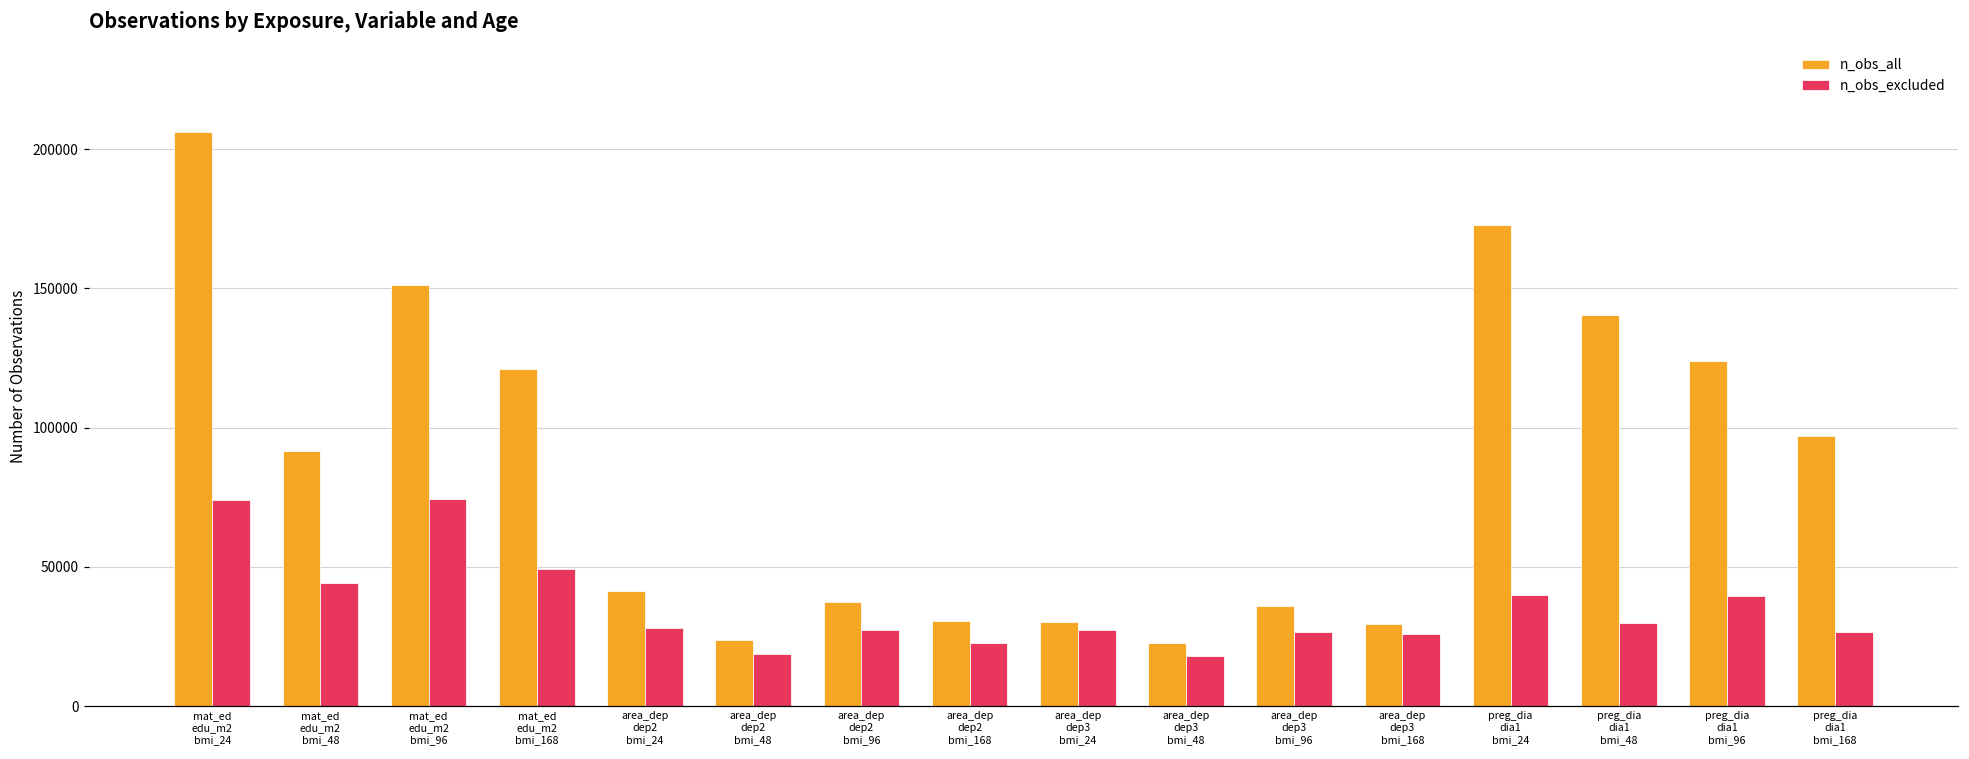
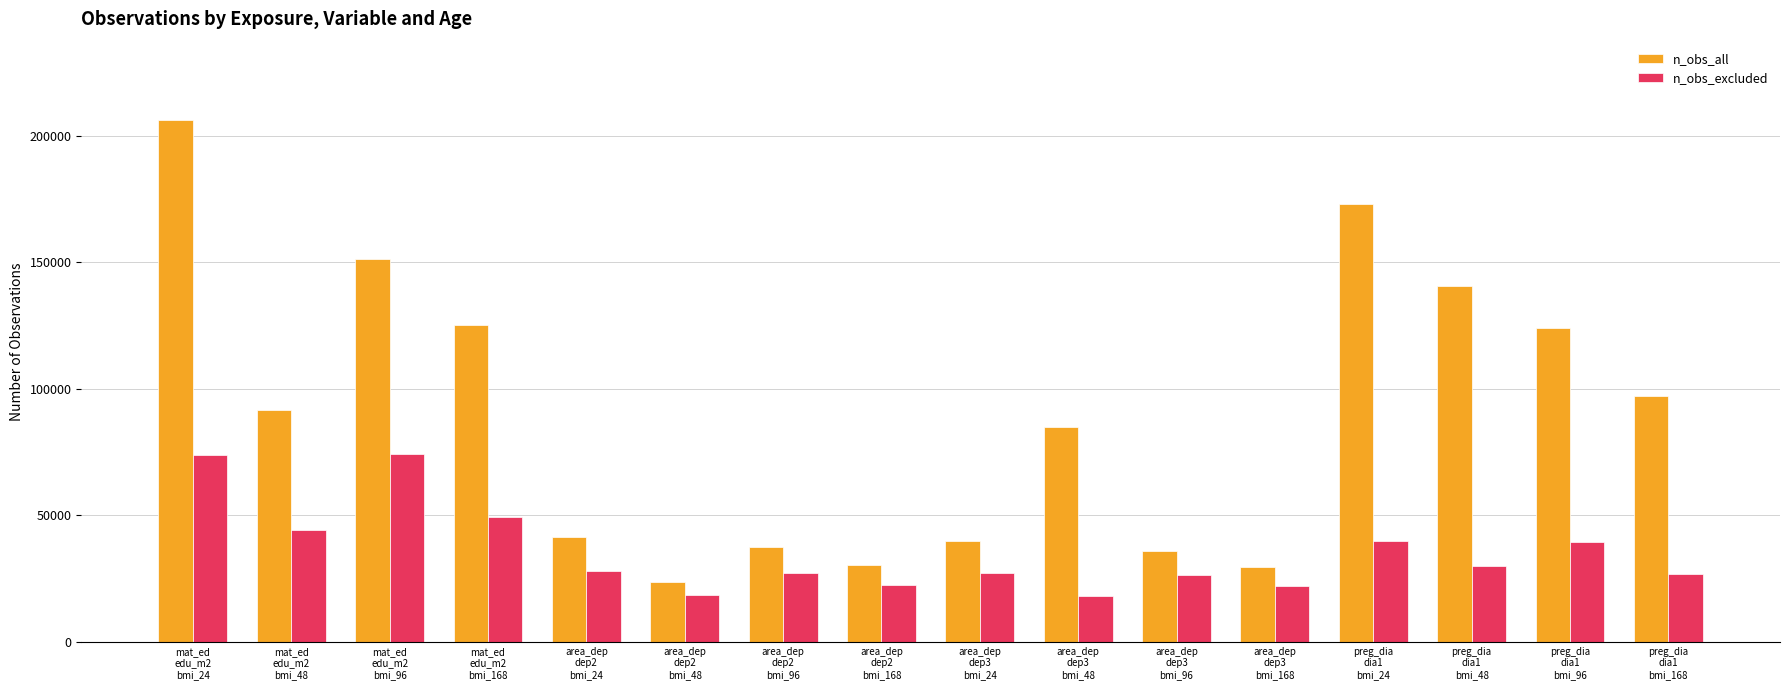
  {
    "n_obs_all": {
      "mat_ed edu_m2 bmi_24": 206000,
      "mat_ed edu_m2 bmi_48": 92000,
      "mat_ed edu_m2 bmi_96": 151000,
-     "mat_ed edu_m2 bmi_168": 121000,
+     "mat_ed edu_m2 bmi_168": 125000,
      "area_dep dep2 bmi_24": 41000,
      "area_dep dep2 bmi_48": 24000,
      "area_dep dep2 bmi_96": 37000,
      "area_dep dep2 bmi_168": 31000,
-     "area_dep dep3 bmi_24": 30000,
-     "area_dep dep3 bmi_48": 23000,
+     "area_dep dep3 bmi_24": 40000,
+     "area_dep dep3 bmi_48": 85000,
      "area_dep dep3 bmi_96": 36000,
      "area_dep dep3 bmi_168": 30000,
      "preg_dia dia1 bmi_24": 173000,
      "preg_dia dia1 bmi_48": 141000,
      "preg_dia dia1 bmi_96": 124000,
      "preg_dia dia1 bmi_168": 97000
    },
    "n_obs_excluded": {
      "mat_ed edu_m2 bmi_24": 74000,
      "mat_ed edu_m2 bmi_48": 44000,
      "mat_ed edu_m2 bmi_96": 74000,
      "mat_ed edu_m2 bmi_168": 49000,
      "area_dep dep2 bmi_24": 28000,
      "area_dep dep2 bmi_48": 19000,
      "area_dep dep2 bmi_96": 27000,
      "area_dep dep2 bmi_168": 23000,
      "area_dep dep3 bmi_24": 27000,
      "area_dep dep3 bmi_48": 18000,
      "area_dep dep3 bmi_96": 27000,
-     "area_dep dep3 bmi_168": 26000,
+     "area_dep dep3 bmi_168": 22000,
      "preg_dia dia1 bmi_24": 40000,
      "preg_dia dia1 bmi_48": 30000,
      "preg_dia dia1 bmi_96": 40000,
      "preg_dia dia1 bmi_168": 27000
    }
  }
